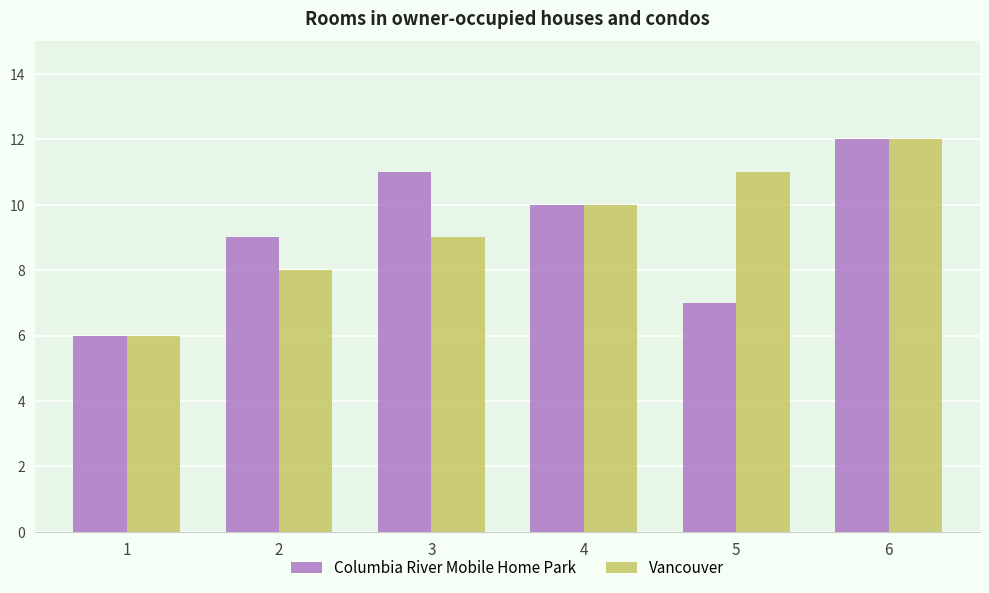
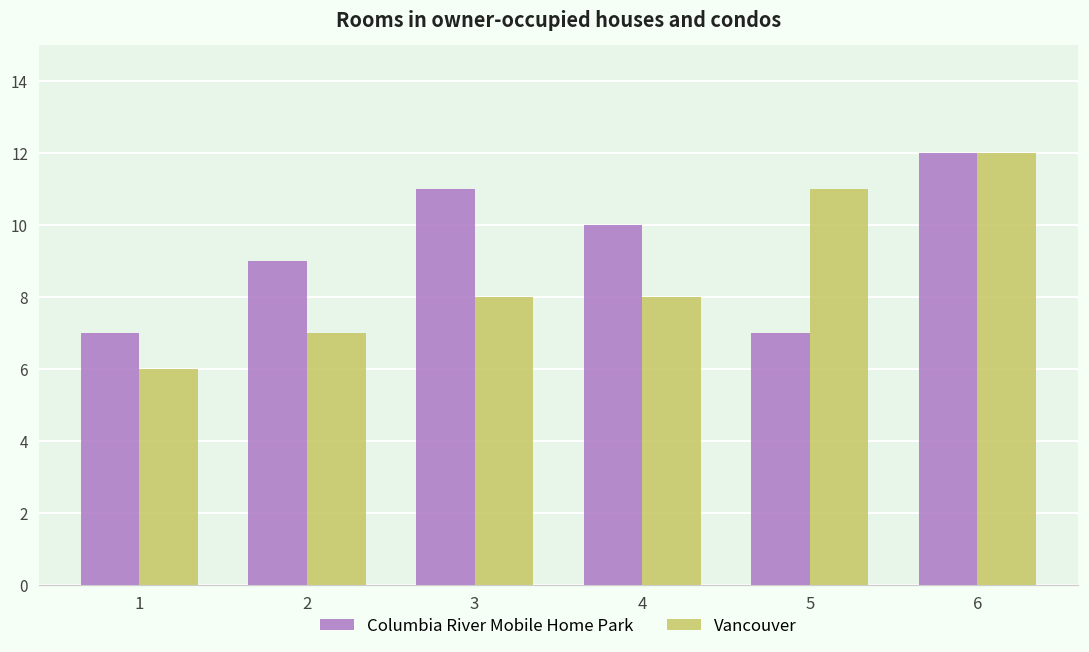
  {
    "Columbia River Mobile Home Park": {
-     "1": 6,
+     "1": 7,
      "2": 9,
      "3": 11,
      "4": 10,
      "5": 7,
      "6": 12
    },
    "Vancouver": {
      "1": 6,
-     "2": 8,
-     "3": 9,
-     "4": 10,
+     "2": 7,
+     "3": 8,
+     "4": 8,
      "5": 11,
      "6": 12
    }
  }
